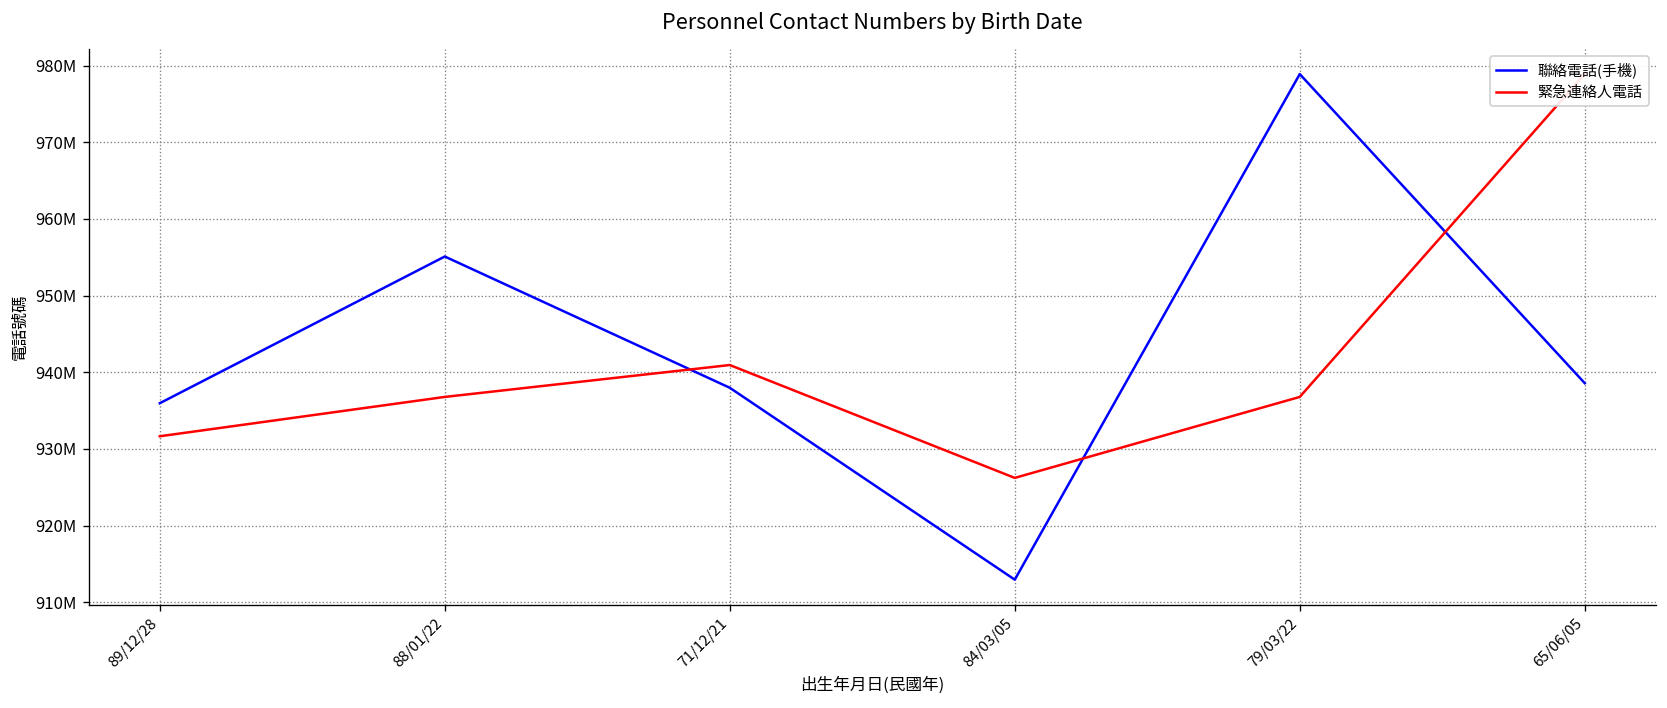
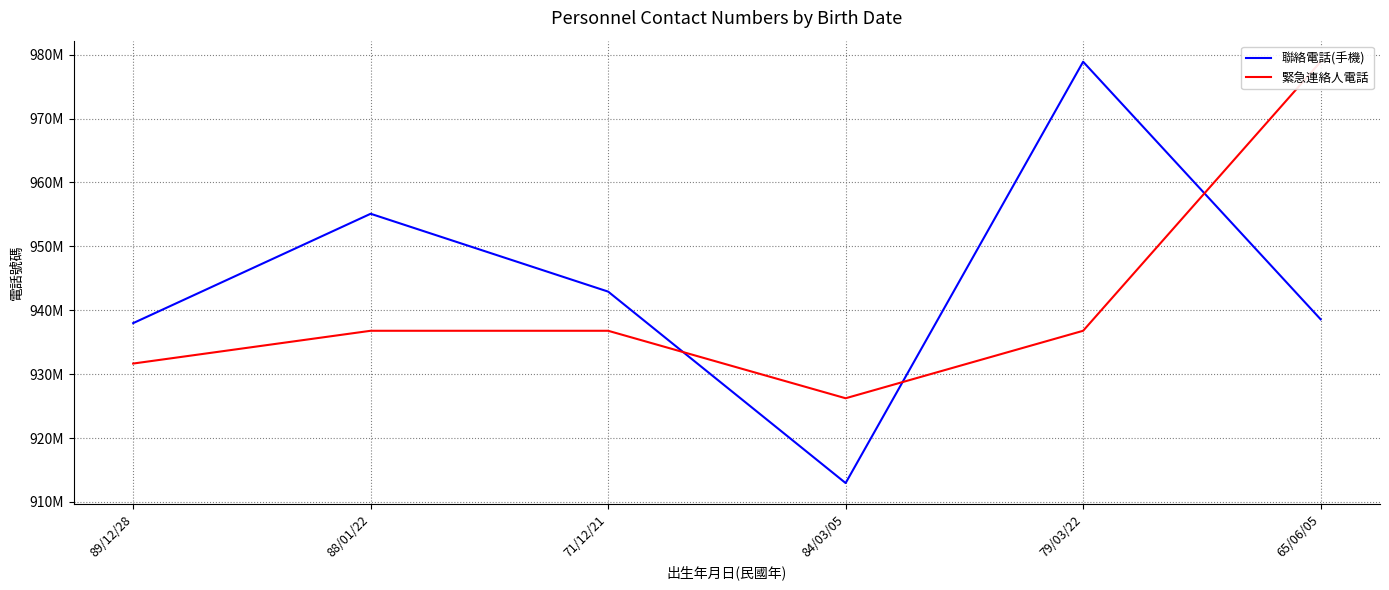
  {
    "聯絡電話(手機)": {
-     "89/12/28": 936000000,
+     "89/12/28": 938000000,
      "88/01/22": 955000000,
-     "71/12/21": 938000000,
+     "71/12/21": 943000000,
      "84/03/05": 913000000,
      "79/03/22": 979000000,
      "65/06/05": 939000000
    },
    "緊急連絡人電話": {
      "89/12/28": 932000000,
      "88/01/22": 937000000,
-     "71/12/21": 941000000,
+     "71/12/21": 937000000,
      "84/03/05": 926000000,
      "79/03/22": 937000000
    }
  }
